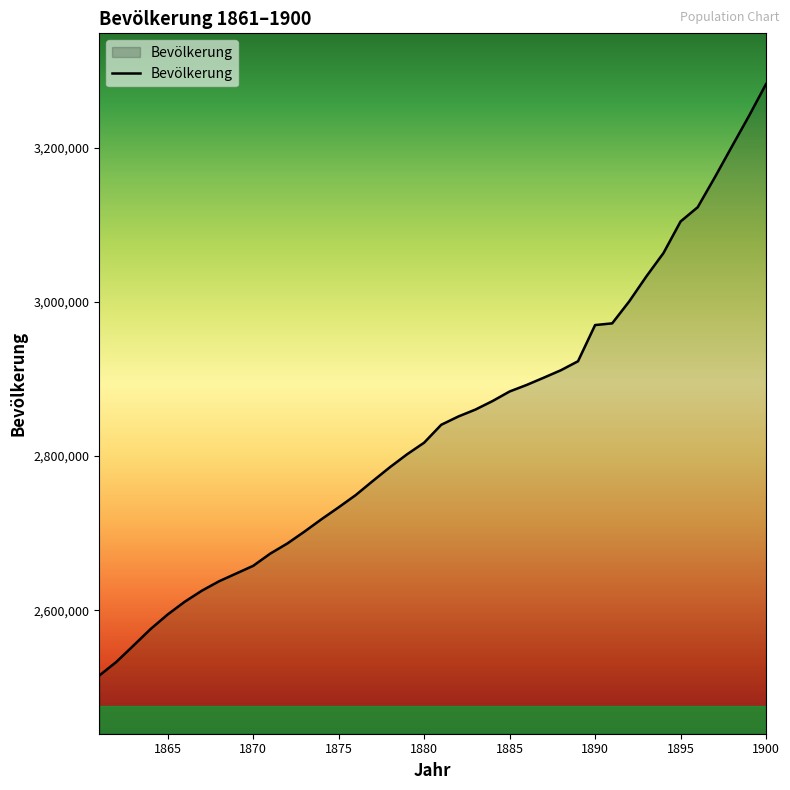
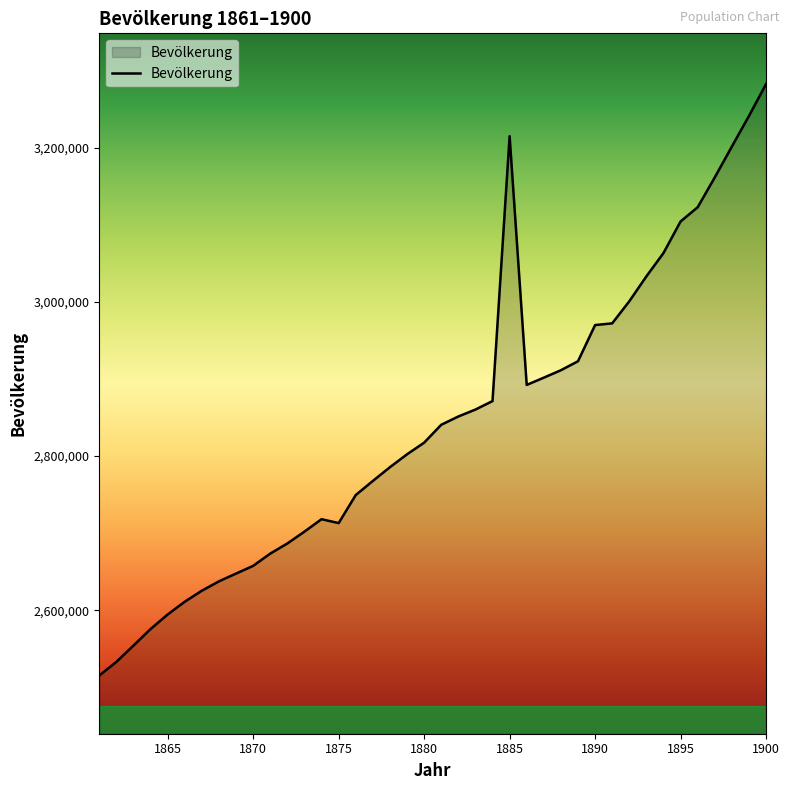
  {
    "1865": "2,590,000",
    "1870": "2,660,000",
-   "1875": "2,730,000",
+   "1875": "2,710,000",
    "1880": "2,820,000",
-   "1885": "2,880,000",
+   "1885": "3,210,000",
    "1890": "2,970,000",
    "1895": "3,100,000",
    "1900": "3,280,000"
  }
